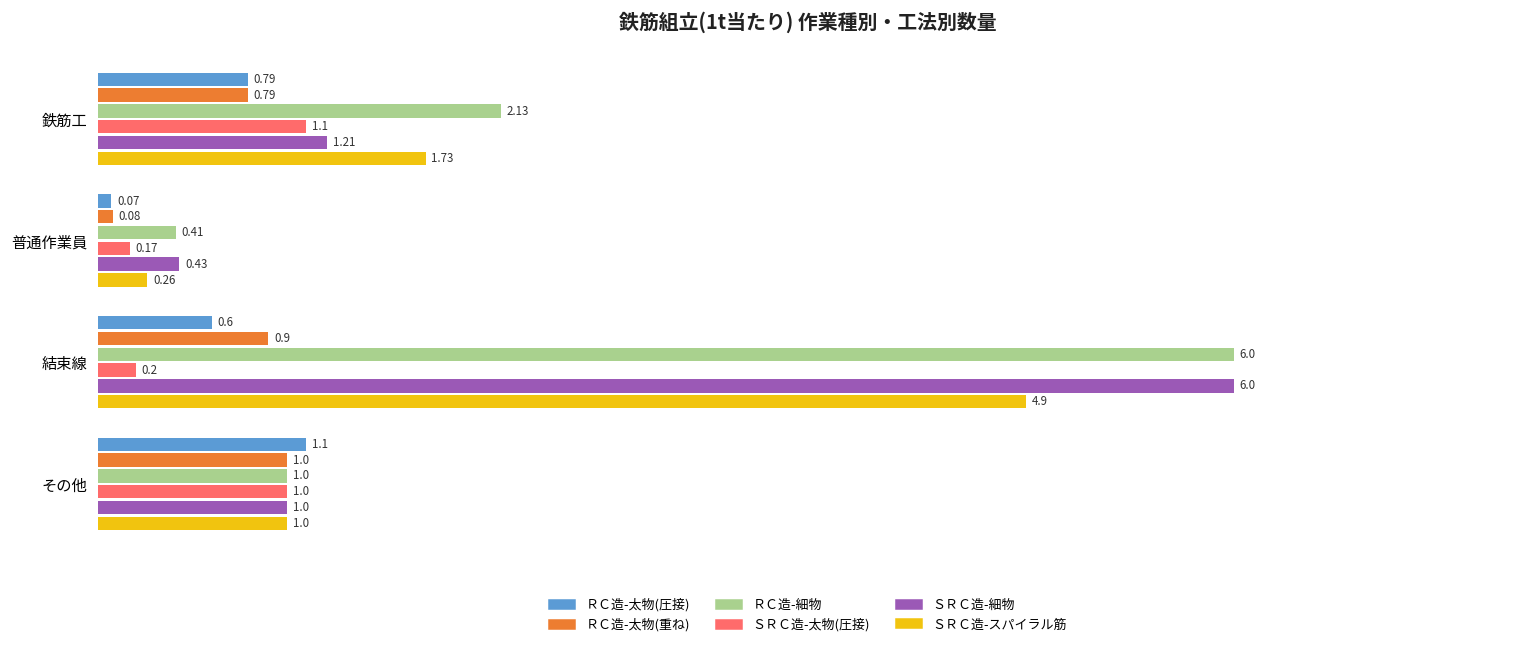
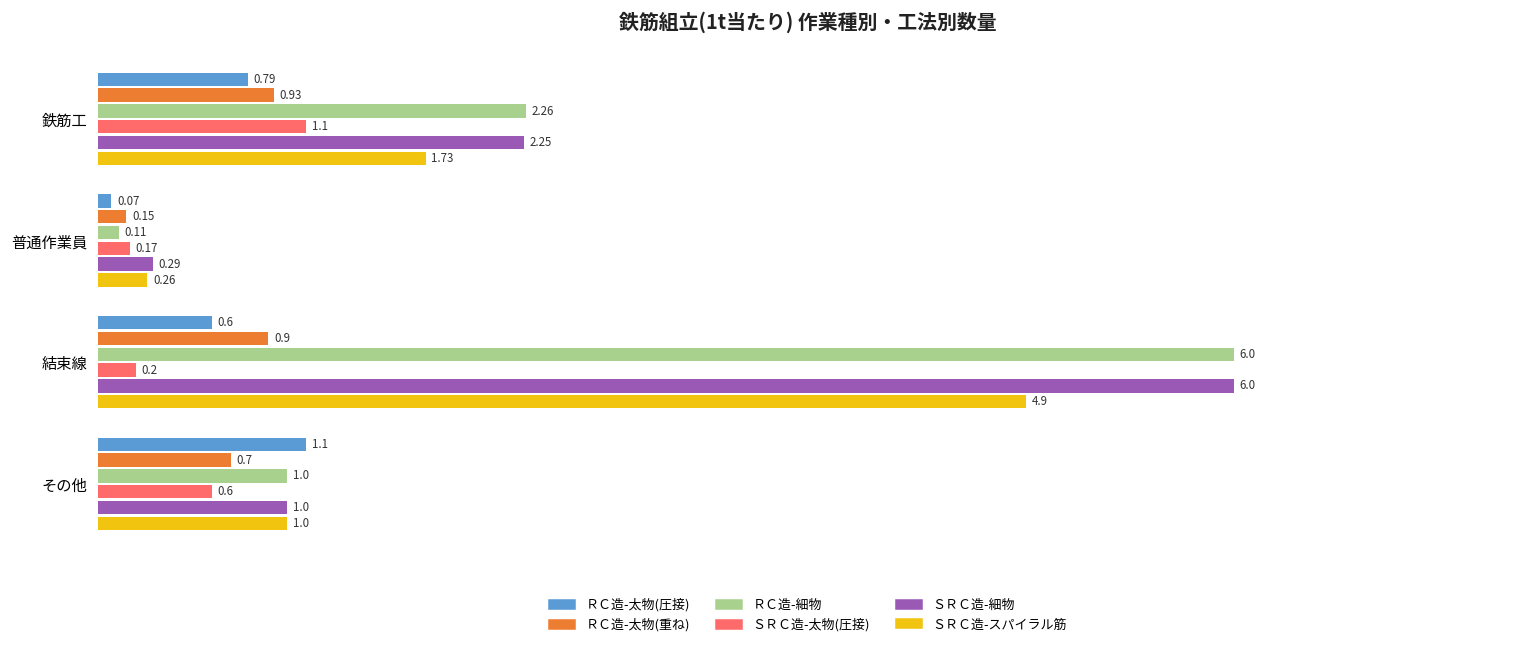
  {
    "ＲＣ造-太物(圧接)": {
      "鉄筋工": 0.79,
      "普通作業員": 0.07,
      "結束線": 0.6,
      "その他": 1.1
    },
    "ＲＣ造-太物(重ね)": {
-     "鉄筋工": 0.79,
-     "普通作業員": 0.08,
+     "鉄筋工": 0.93,
+     "普通作業員": 0.15,
      "結束線": 0.9,
-     "その他": 1.0
+     "その他": 0.7
    },
    "ＲＣ造-細物": {
-     "鉄筋工": 2.13,
-     "普通作業員": 0.41,
+     "鉄筋工": 2.26,
+     "普通作業員": 0.11,
      "結束線": 6.0,
      "その他": 1.0
    },
    "ＳＲＣ造-太物(圧接)": {
      "鉄筋工": 1.1,
      "普通作業員": 0.17,
      "結束線": 0.2,
-     "その他": 1.0
+     "その他": 0.6
    },
    "ＳＲＣ造-細物": {
-     "鉄筋工": 1.21,
-     "普通作業員": 0.43,
+     "鉄筋工": 2.25,
+     "普通作業員": 0.29,
      "結束線": 6.0,
      "その他": 1.0
    },
    "ＳＲＣ造-スパイラル筋": {
      "鉄筋工": 1.73,
      "普通作業員": 0.26,
      "結束線": 4.9,
      "その他": 1.0
    }
  }
